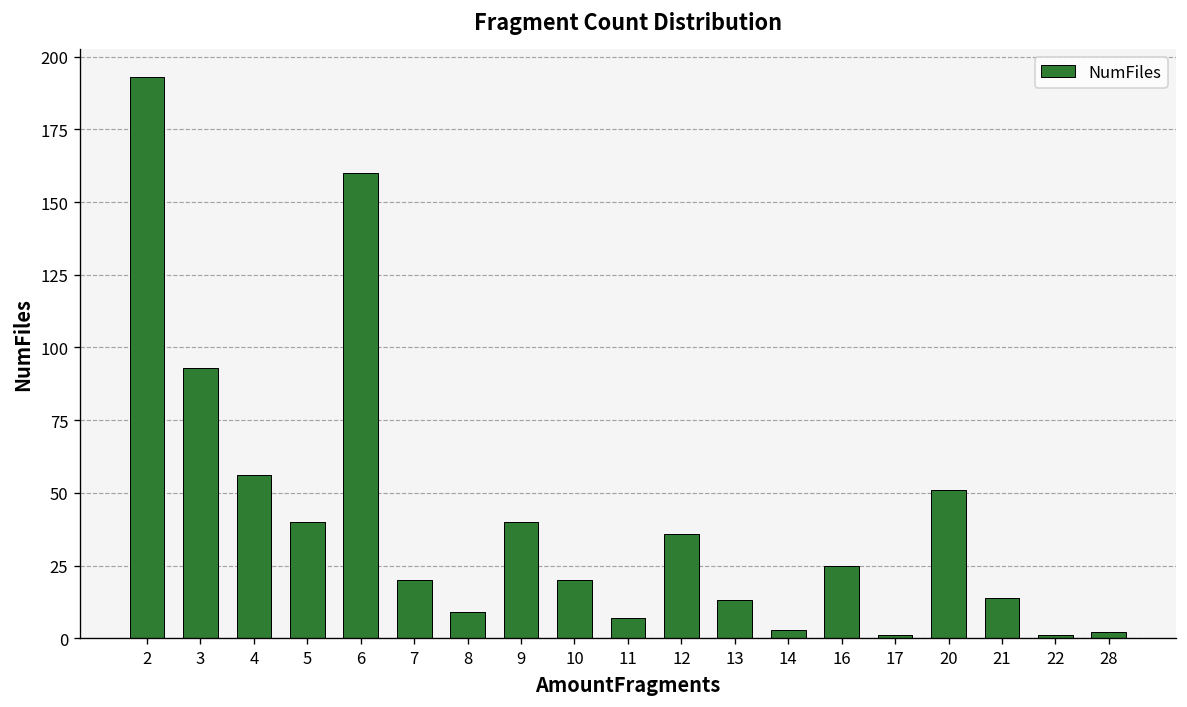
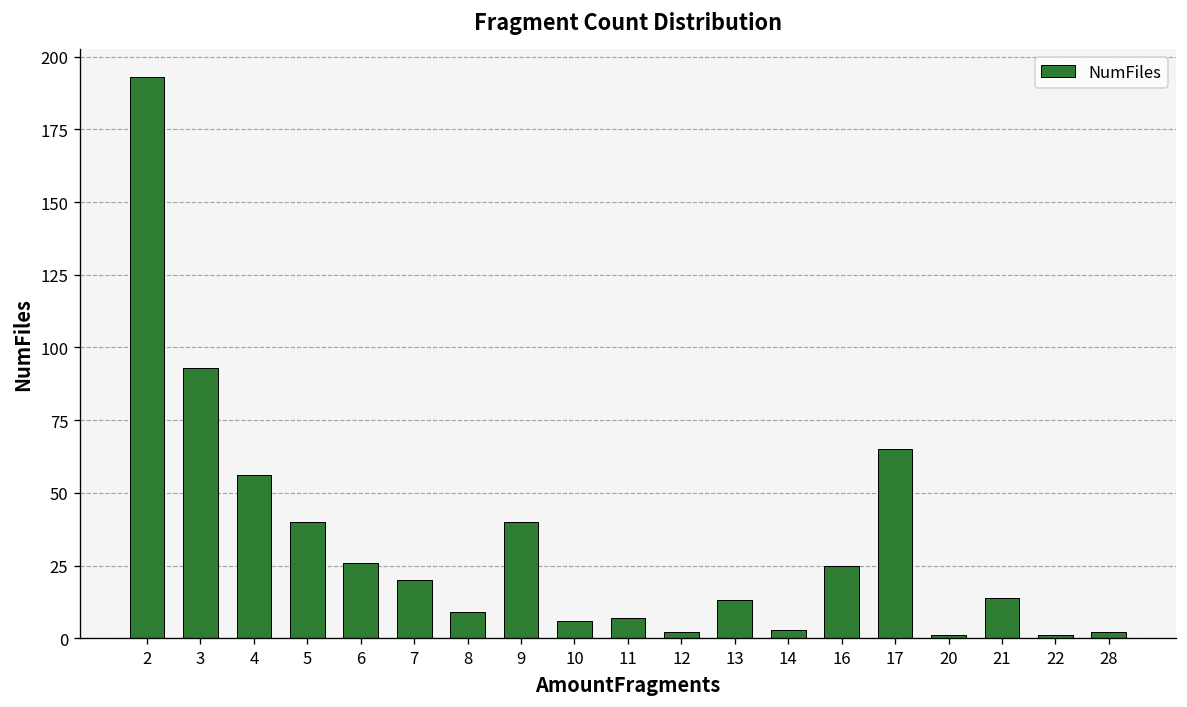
  {
    "2": 193,
    "3": 93,
    "4": 56,
    "5": 40,
-   "6": 160,
+   "6": 26,
    "7": 20,
    "8": 9,
    "9": 40,
-   "10": 20,
+   "10": 6,
    "11": 7,
-   "12": 36,
+   "12": 2,
    "13": 13,
    "14": 3,
    "16": 25,
-   "17": 1,
-   "20": 51,
+   "17": 65,
+   "20": 1,
    "21": 14,
    "28": 2
  }
